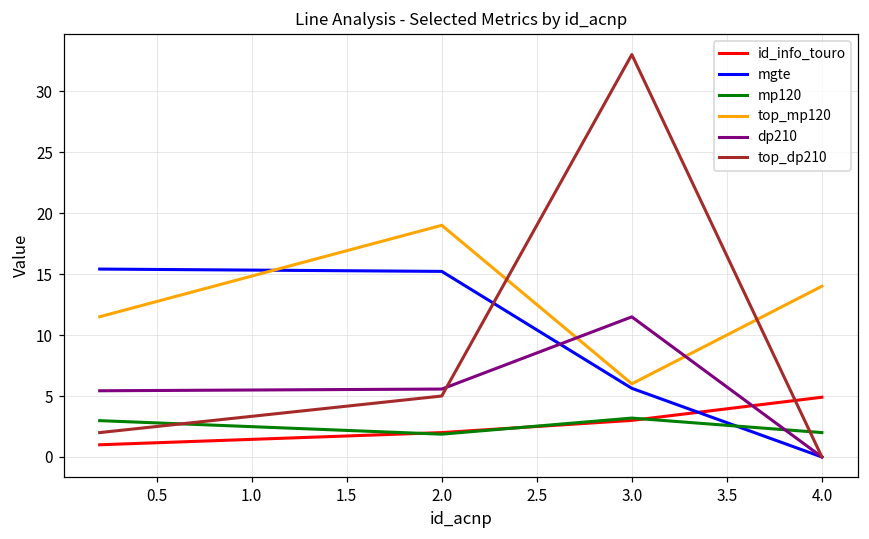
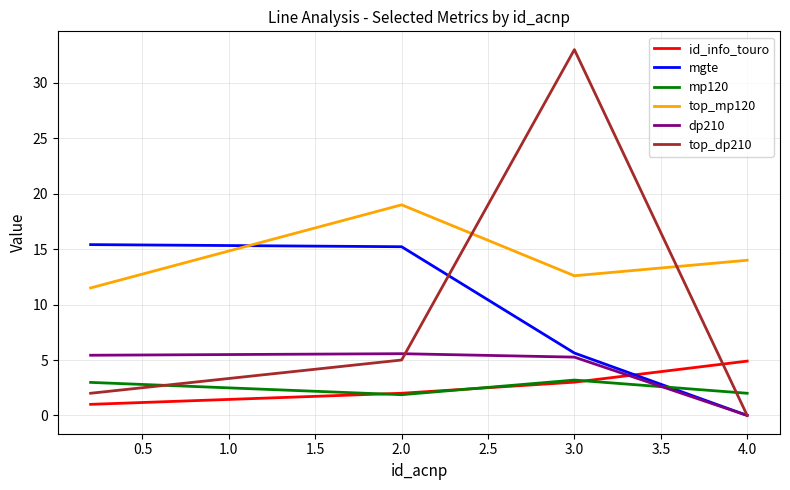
  {
    "id_info_touro": {
      "4.0": 4.9
    },
    "mgte": {
      "2.0": 15.2,
      "3.0": 5.6
    },
    "mp120": {
      "4.0": 2.0
    },
    "top_mp120": {
      "2.0": 19.0,
-     "3.0": 6.0,
+     "3.0": 12.6,
      "4.0": 14.0
    },
    "dp210": {
      "2.0": 5.6,
-     "3.0": 11.5
+     "3.0": 5.3
    },
    "top_dp210": {
      "2.0": 5.0,
      "3.0": 33.0
    }
  }
